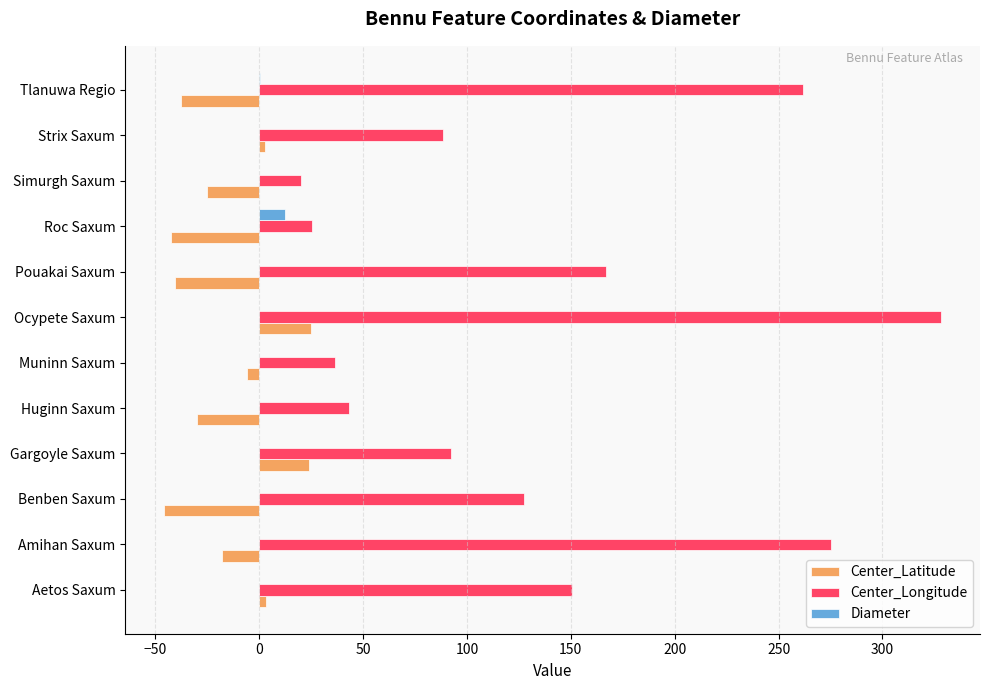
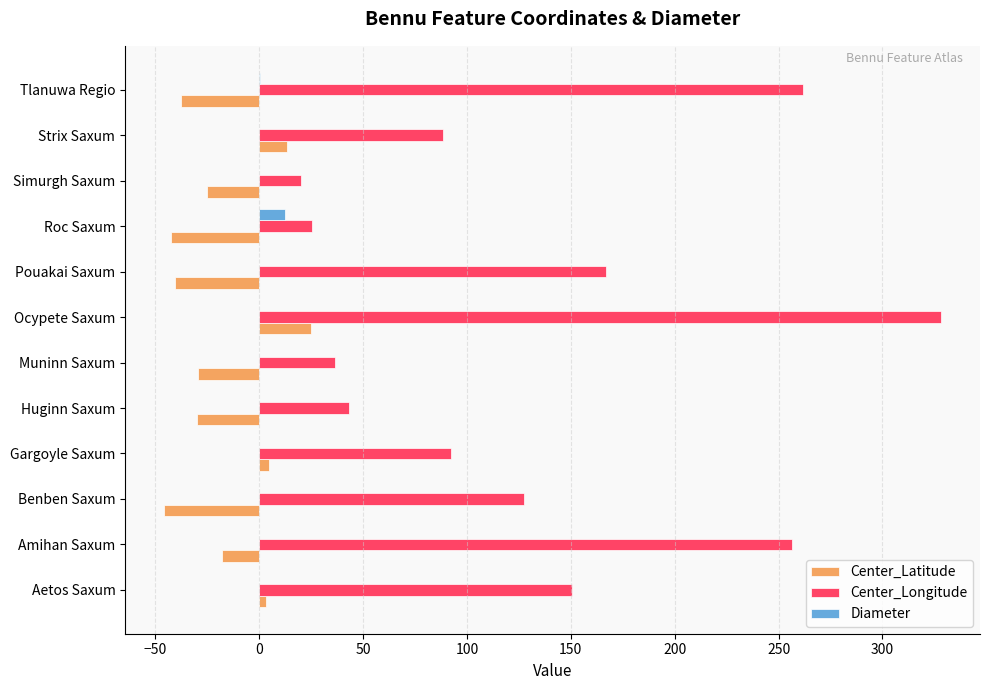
  {
    "Center_Latitude": {
      "Tlanuwa Regio": -38,
-     "Strix Saxum": 3,
+     "Strix Saxum": 13,
      "Simurgh Saxum": -25,
      "Roc Saxum": -42,
      "Pouakai Saxum": -40,
      "Ocypete Saxum": 25,
-     "Muninn Saxum": -6,
+     "Muninn Saxum": -29,
      "Huginn Saxum": -30,
-     "Gargoyle Saxum": 24,
+     "Gargoyle Saxum": 5,
      "Benben Saxum": -46,
      "Amihan Saxum": -18,
      "Aetos Saxum": 3
    },
    "Center_Longitude": {
      "Tlanuwa Regio": 262,
      "Strix Saxum": 88,
      "Simurgh Saxum": 20,
      "Roc Saxum": 25,
      "Pouakai Saxum": 167,
      "Ocypete Saxum": 328,
      "Muninn Saxum": 36,
      "Huginn Saxum": 43,
      "Gargoyle Saxum": 92,
      "Benben Saxum": 128,
-     "Amihan Saxum": 275,
+     "Amihan Saxum": 257,
      "Aetos Saxum": 150
    },
    "Diameter": {
      "Roc Saxum": 12
    }
  }
